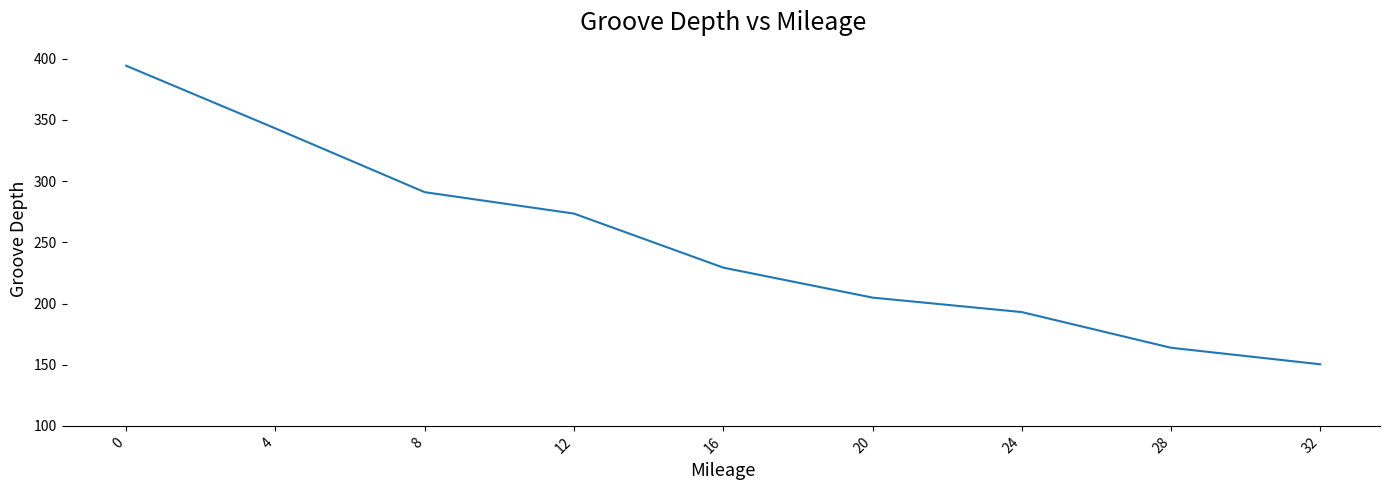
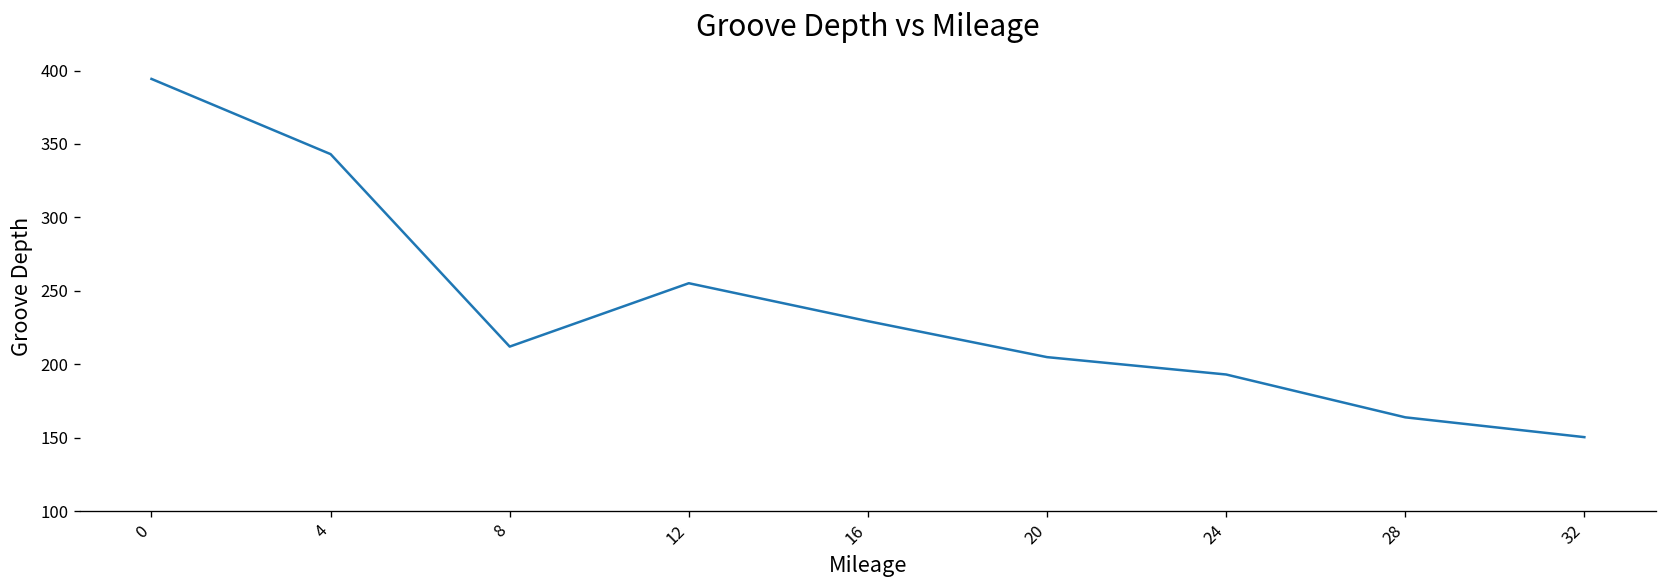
  {
    "0": 394,
    "4": 343,
-   "8": 291,
-   "12": 274,
+   "8": 212,
+   "12": 255,
    "16": 229,
    "20": 205,
    "24": 193,
    "28": 164,
    "32": 150
  }
